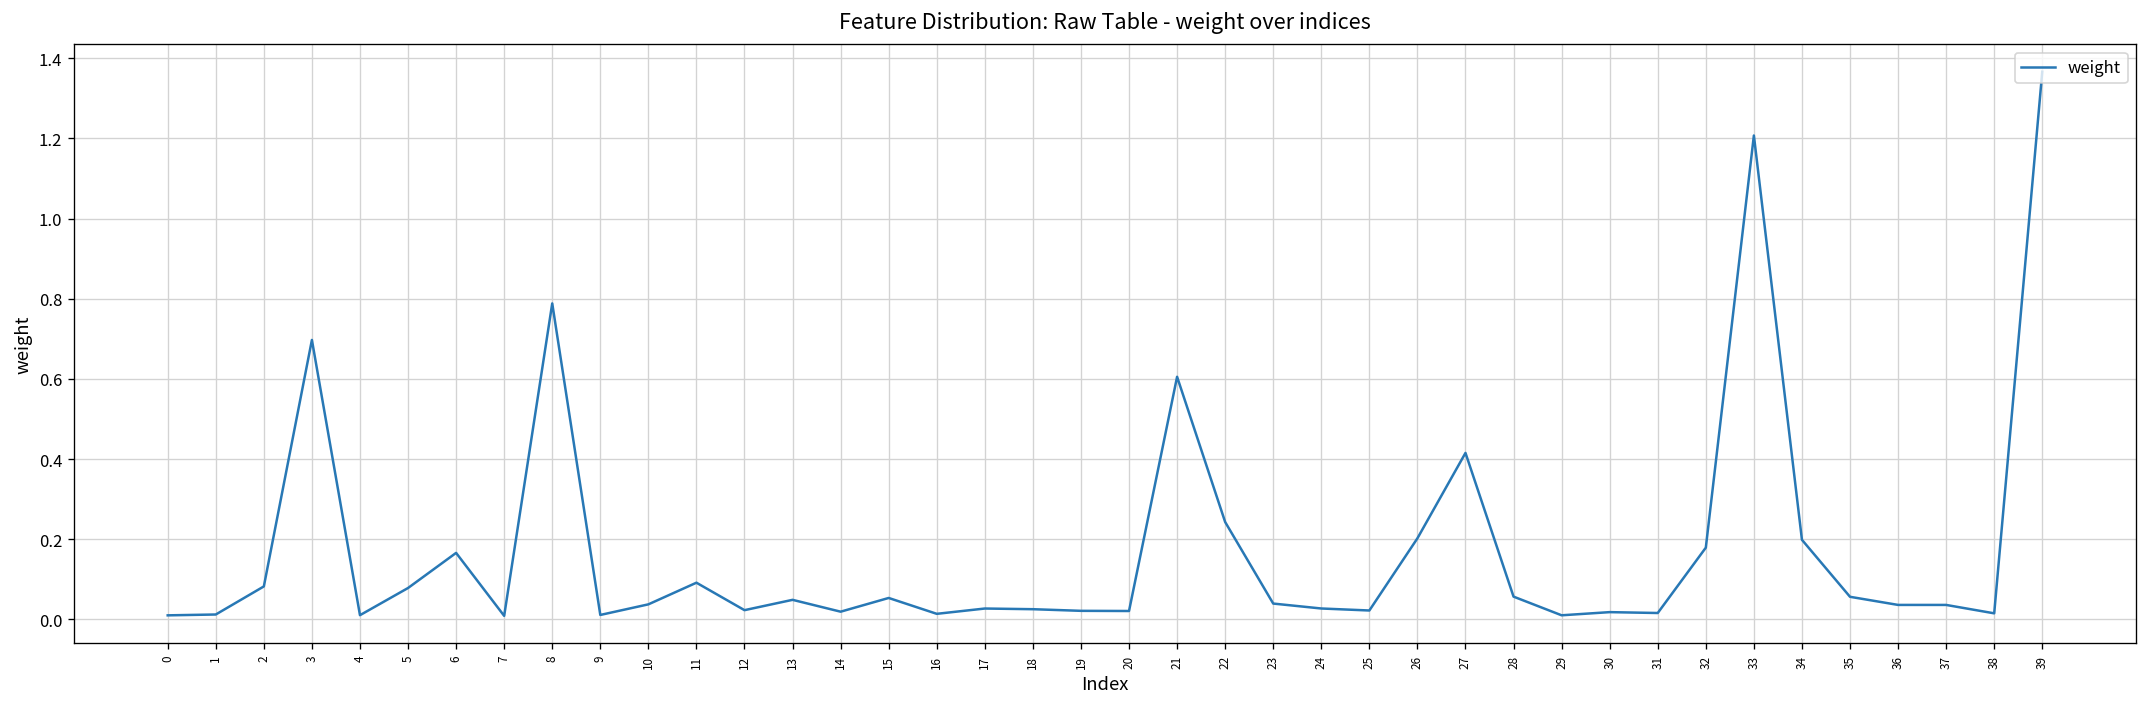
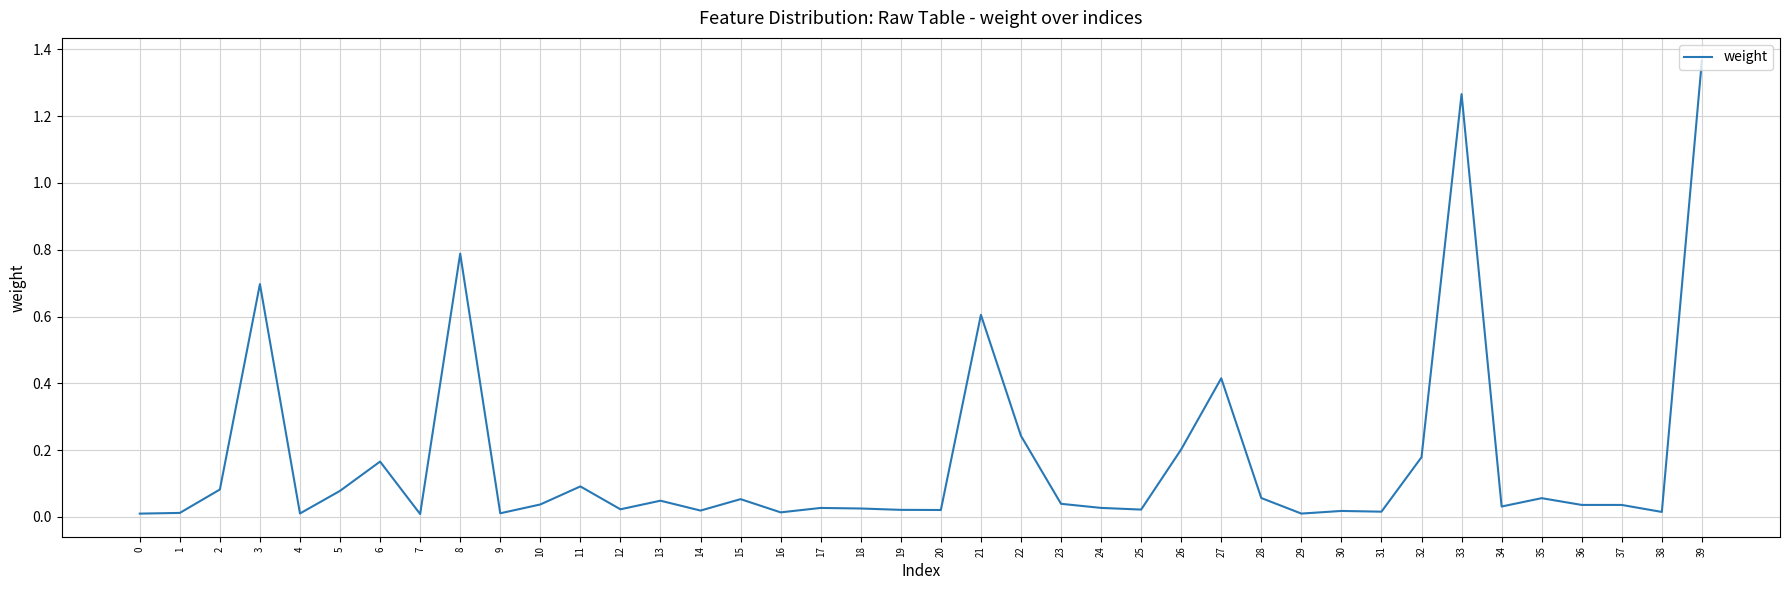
  {
    "0": 0.01,
    "1": 0.01,
    "2": 0.08,
    "3": 0.70,
    "4": 0.01,
    "5": 0.08,
    "6": 0.17,
    "7": 0.01,
    "8": 0.79,
    "9": 0.01,
    "10": 0.04,
    "11": 0.09,
    "12": 0.02,
    "13": 0.05,
    "14": 0.02,
    "15": 0.05,
    "16": 0.01,
    "17": 0.03,
    "18": 0.03,
    "19": 0.02,
    "20": 0.02,
    "21": 0.61,
    "22": 0.24,
    "23": 0.04,
    "24": 0.03,
    "25": 0.02,
    "26": 0.20,
    "27": 0.42,
    "28": 0.06,
    "29": 0.01,
    "30": 0.02,
    "31": 0.02,
    "32": 0.18,
-   "33": 1.21,
-   "34": 0.20,
+   "33": 1.27,
+   "34": 0.03,
    "35": 0.06,
    "36": 0.04,
    "37": 0.04,
    "38": 0.02
  }
